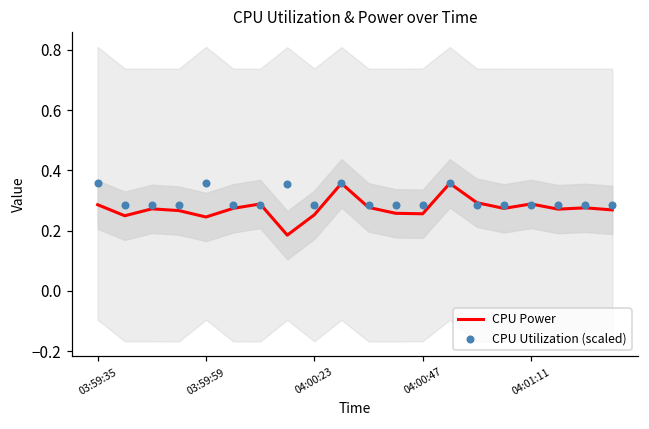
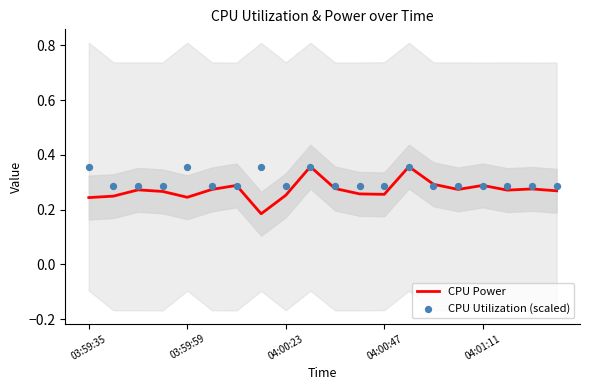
  {
    "CPU Power": {
-     "03:59:35": 0.29,
+     "03:59:35": 0.24,
      "03:59:59": 0.24,
      "04:00:23": 0.25,
      "04:00:47": 0.26
    }
  }
